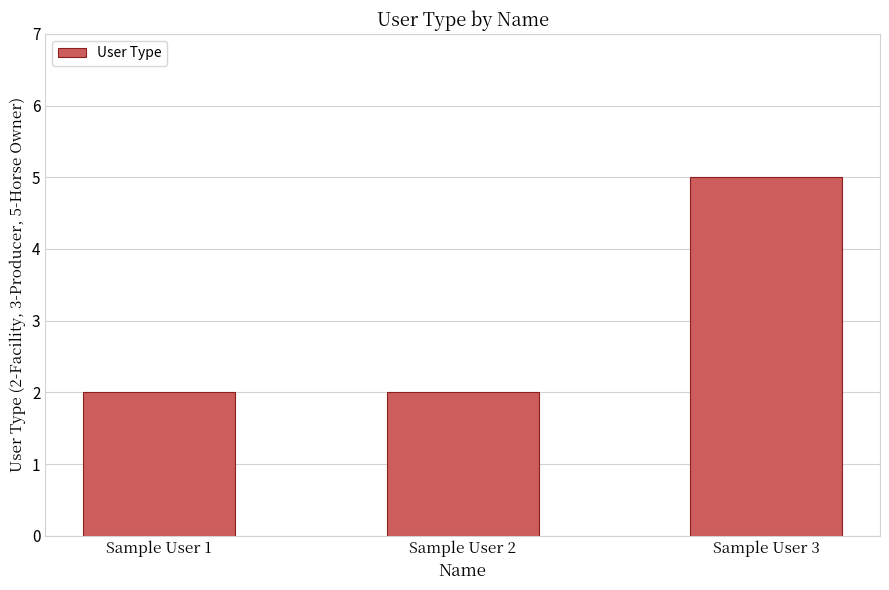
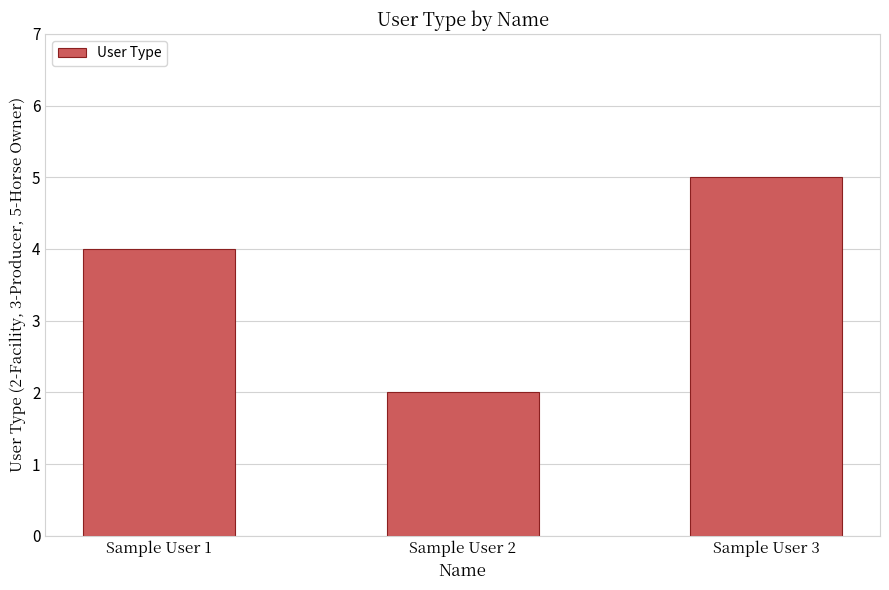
  {
-   "Sample User 1": 2,
+   "Sample User 1": 4,
    "Sample User 2": 2,
    "Sample User 3": 5
  }
